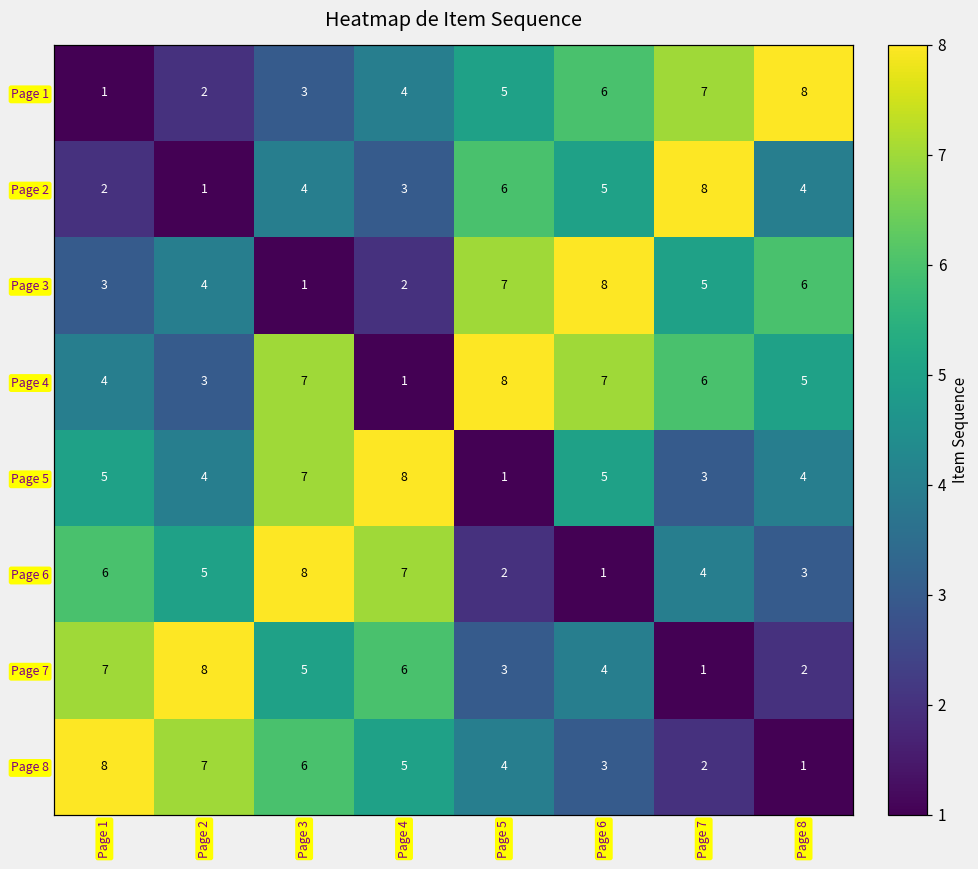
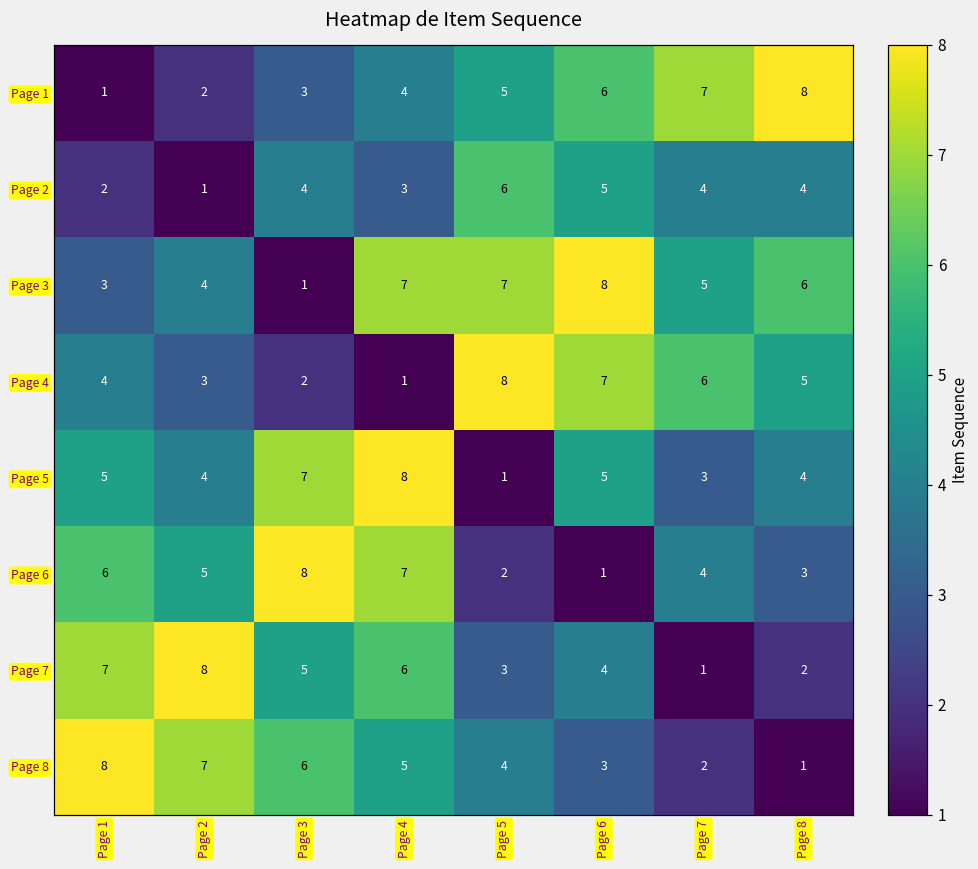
  {
    "Page 1": {
      "Page 1": 1,
      "Page 2": 2,
      "Page 3": 3,
      "Page 4": 4,
      "Page 5": 5,
      "Page 6": 6,
      "Page 7": 7,
      "Page 8": 8
    },
    "Page 2": {
      "Page 1": 2,
      "Page 2": 1,
      "Page 3": 4,
      "Page 4": 3,
      "Page 5": 6,
      "Page 6": 5,
-     "Page 7": 8,
+     "Page 7": 4,
      "Page 8": 4
    },
    "Page 3": {
      "Page 1": 3,
      "Page 2": 4,
      "Page 3": 1,
-     "Page 4": 2,
+     "Page 4": 7,
      "Page 5": 7,
      "Page 6": 8,
      "Page 7": 5,
      "Page 8": 6
    },
    "Page 4": {
      "Page 1": 4,
      "Page 2": 3,
-     "Page 3": 7,
+     "Page 3": 2,
      "Page 4": 1,
      "Page 5": 8,
      "Page 6": 7,
      "Page 7": 6,
      "Page 8": 5
    },
    "Page 5": {
      "Page 1": 5,
      "Page 2": 4,
      "Page 3": 7,
      "Page 4": 8,
      "Page 5": 1,
      "Page 6": 5,
      "Page 7": 3,
      "Page 8": 4
    },
    "Page 6": {
      "Page 1": 6,
      "Page 2": 5,
      "Page 3": 8,
      "Page 4": 7,
      "Page 5": 2,
      "Page 6": 1,
      "Page 7": 4,
      "Page 8": 3
    },
    "Page 7": {
      "Page 1": 7,
      "Page 2": 8,
      "Page 3": 5,
      "Page 4": 6,
      "Page 5": 3,
      "Page 6": 4,
      "Page 7": 1,
      "Page 8": 2
    },
    "Page 8": {
      "Page 1": 8,
      "Page 2": 7,
      "Page 3": 6,
      "Page 4": 5,
      "Page 5": 4,
      "Page 6": 3,
      "Page 7": 2,
      "Page 8": 1
    }
  }
